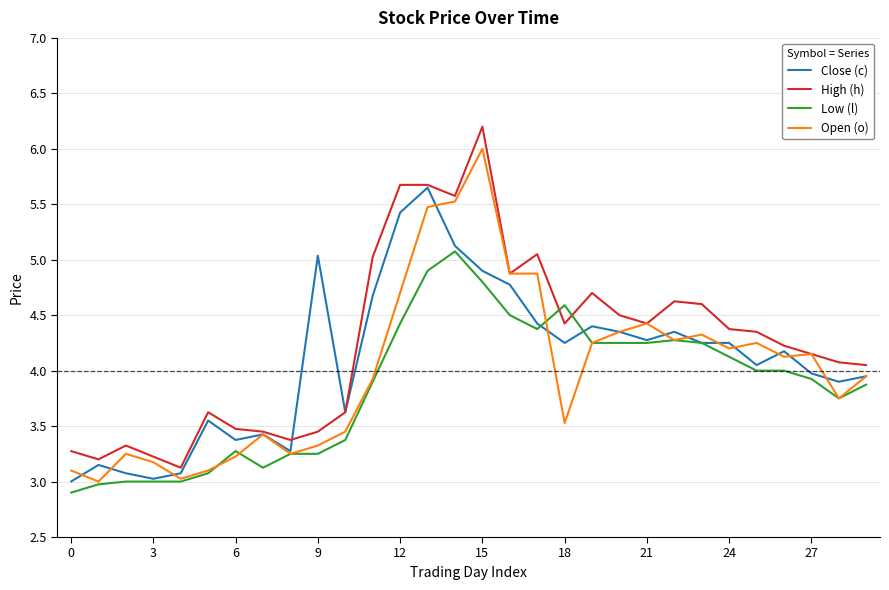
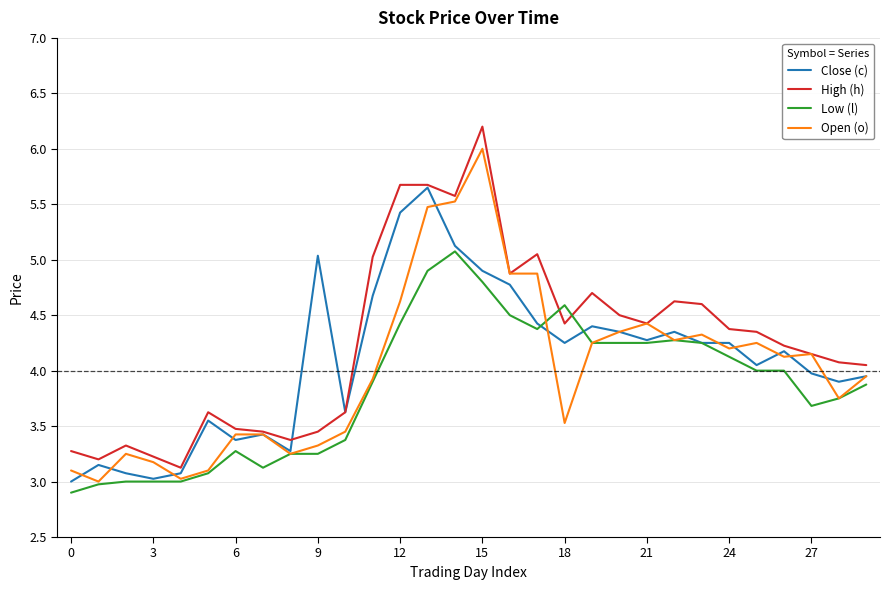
  {
    "Close (c)": {
      "0": 3.00,
      "3": 3.03,
      "6": 3.38,
      "9": 5.04,
      "12": 5.43,
      "15": 4.90,
      "18": 4.25,
      "21": 4.28,
      "24": 4.25,
      "27": 3.98
    },
    "High (h)": {
      "0": 3.28,
      "3": 3.23,
      "6": 3.48,
      "9": 3.45,
      "12": 5.68,
      "15": 6.20,
      "18": 4.43,
      "24": 4.38
    },
    "Low (l)": {
      "0": 2.90,
      "3": 3.00,
      "6": 3.28,
      "9": 3.25,
      "12": 4.43,
      "15": 4.80,
      "18": 4.59,
      "21": 4.25,
      "24": 4.13,
-     "27": 3.93
+     "27": 3.68
    },
    "Open (o)": {
      "0": 3.10,
      "3": 3.18,
-     "6": 3.23,
+     "6": 3.43,
      "9": 3.33,
-     "12": 4.70,
+     "12": 4.63,
      "15": 6.00,
      "18": 3.53,
      "24": 4.20
    }
  }
